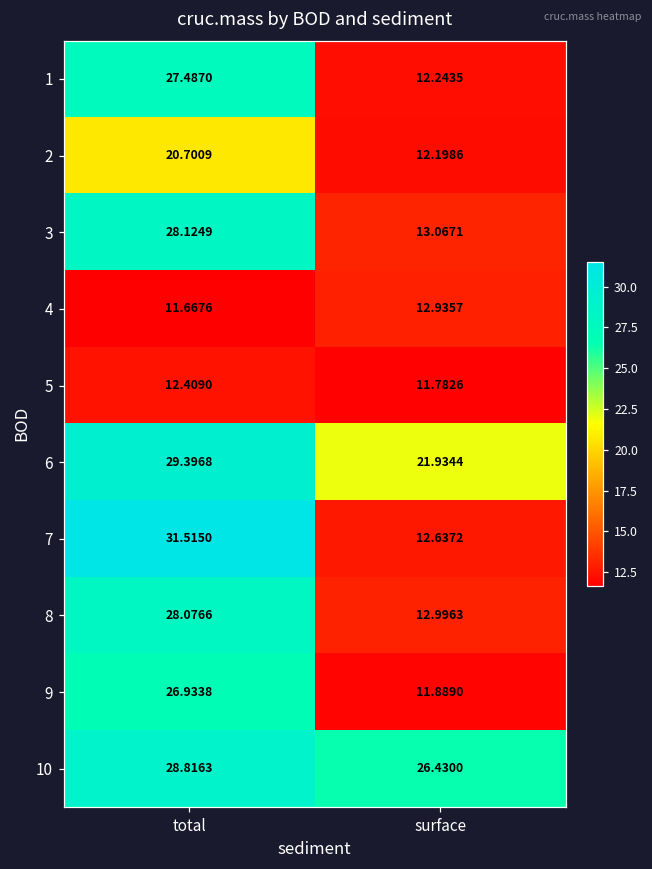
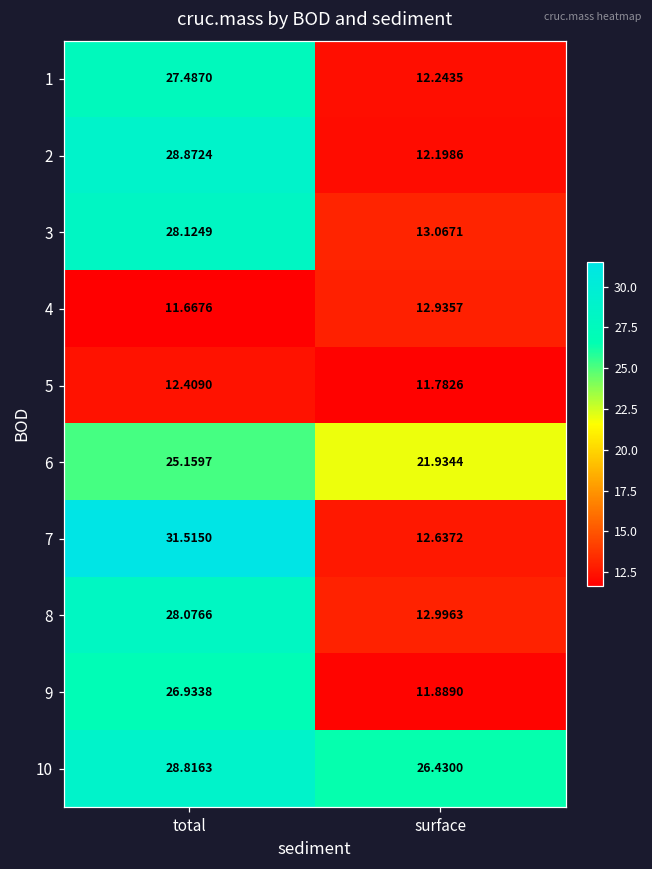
  {
    "1": {
      "total": 27.4870,
      "surface": 12.2435
    },
    "2": {
-     "total": 20.7009,
+     "total": 28.8724,
      "surface": 12.1986
    },
    "3": {
      "total": 28.1249,
      "surface": 13.0671
    },
    "4": {
      "total": 11.6676,
      "surface": 12.9357
    },
    "5": {
      "total": 12.4090,
      "surface": 11.7826
    },
    "6": {
-     "total": 29.3968,
+     "total": 25.1597,
      "surface": 21.9344
    },
    "7": {
      "total": 31.5150,
      "surface": 12.6372
    },
    "8": {
      "total": 28.0766,
      "surface": 12.9963
    },
    "9": {
      "total": 26.9338,
      "surface": 11.8890
    },
    "10": {
      "total": 28.8163,
      "surface": 26.4300
    }
  }
